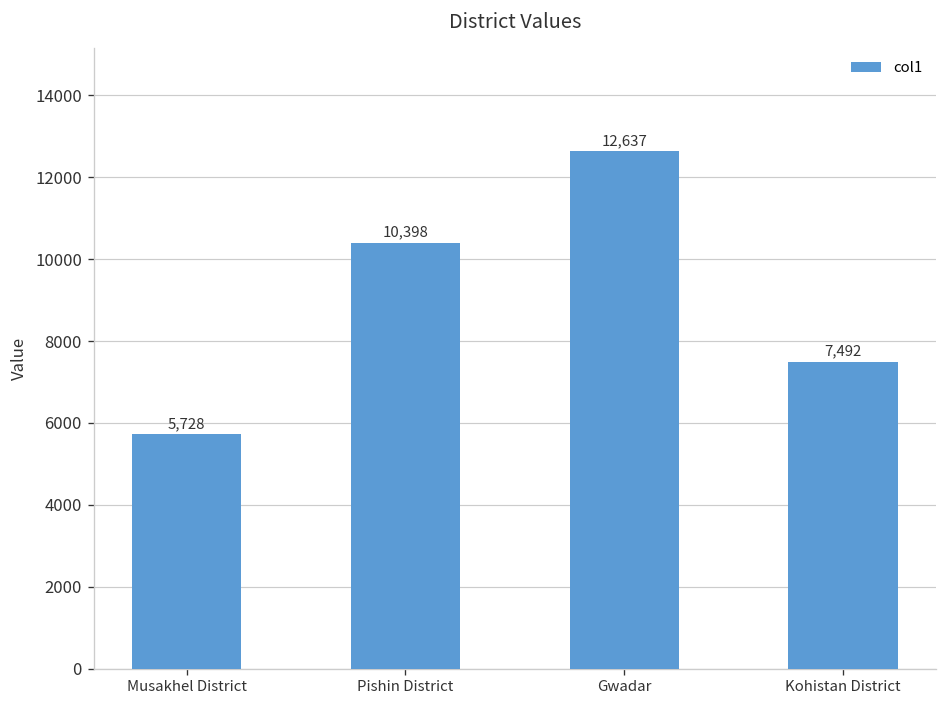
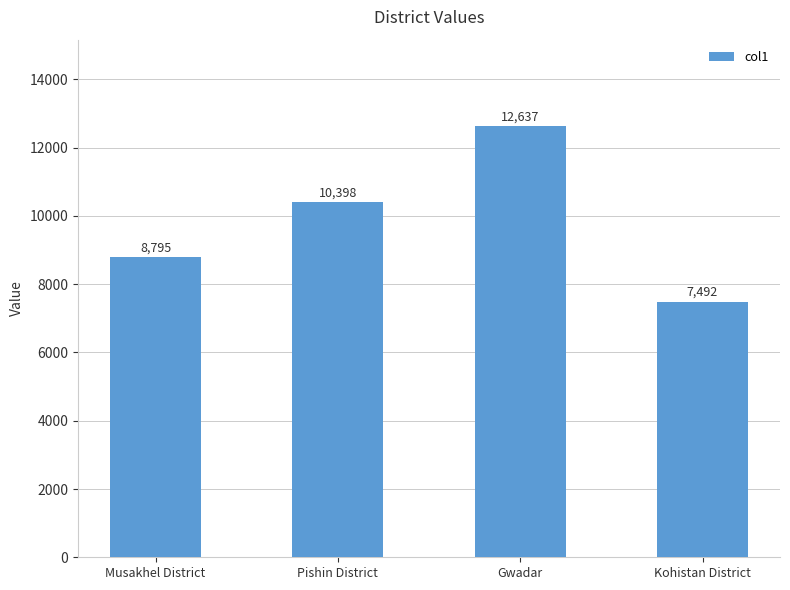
  {
-   "Musakhel District": "5,728",
+   "Musakhel District": "8,795",
    "Pishin District": "10,398",
    "Gwadar": "12,637",
    "Kohistan District": "7,492"
  }
